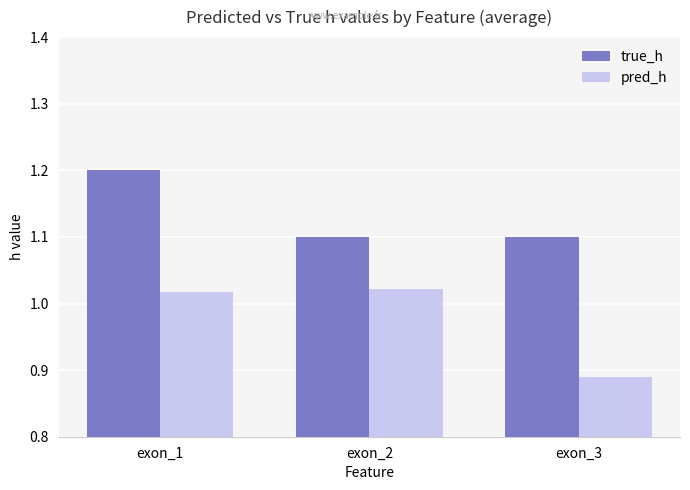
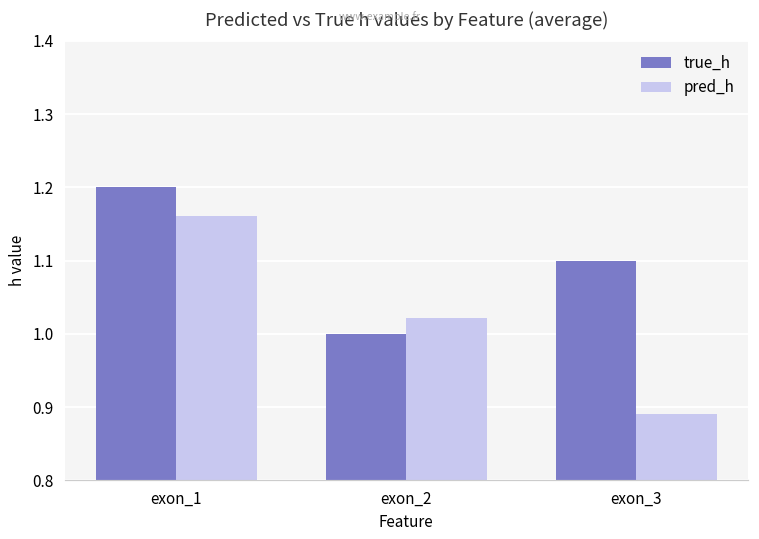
  {
    "true_h": {
      "exon_1": 1.2,
-     "exon_2": 1.1,
+     "exon_2": 1.0,
      "exon_3": 1.1
    },
    "pred_h": {
-     "exon_1": 1.02,
+     "exon_1": 1.16,
      "exon_2": 1.02,
      "exon_3": 0.89
    }
  }
